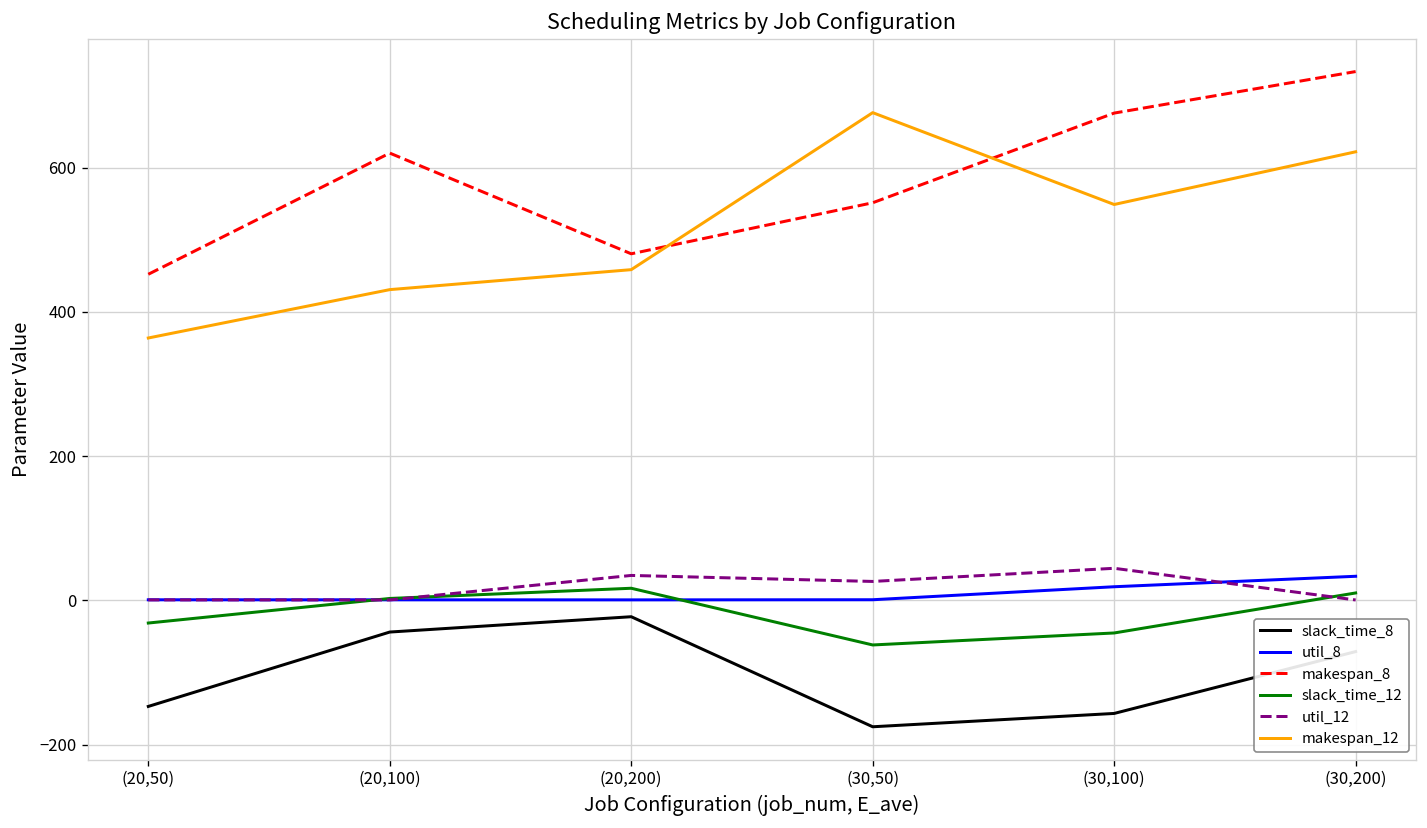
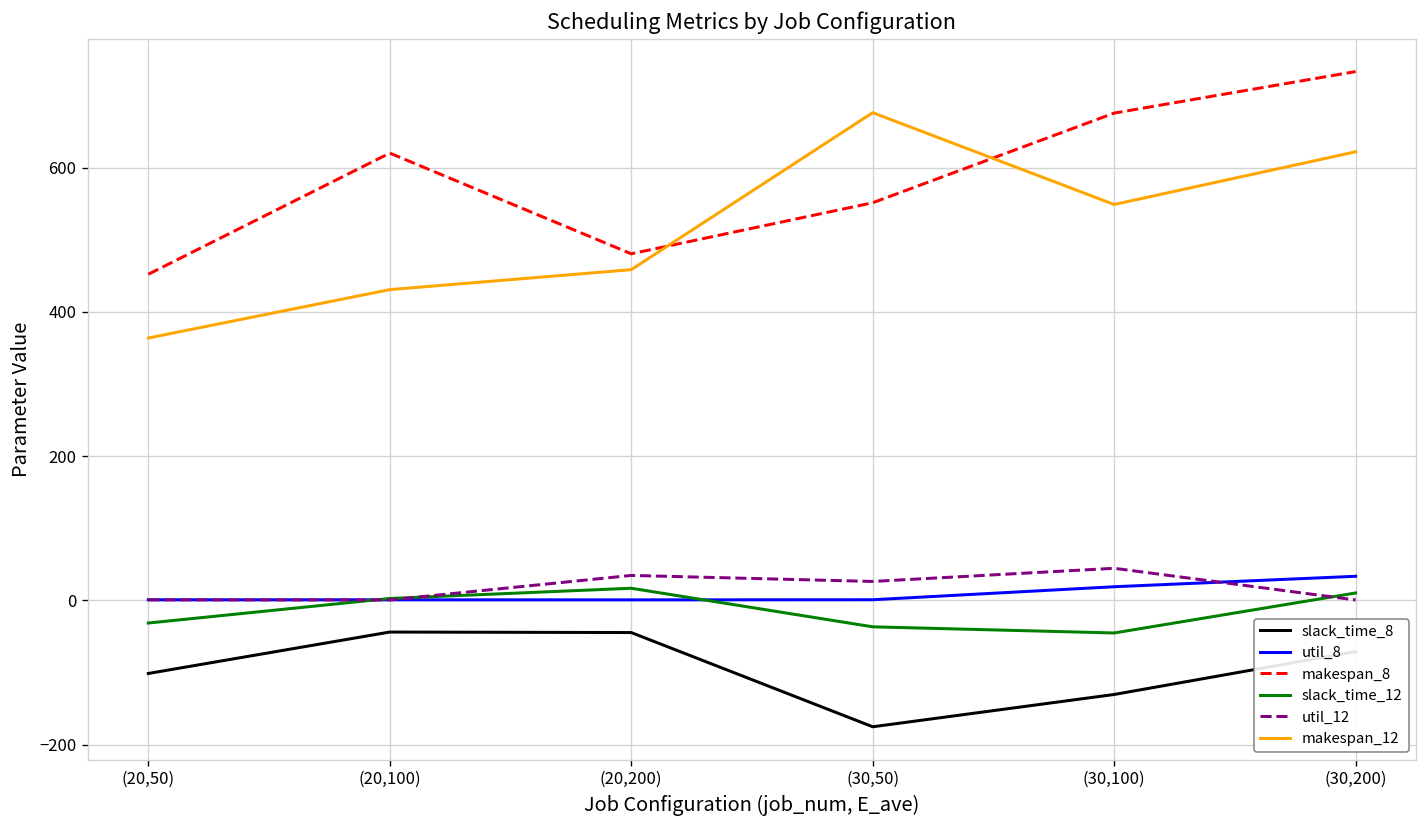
  {
    "slack_time_8": {
-     "(20,50)": -150,
+     "(20,50)": -100,
      "(20,100)": -40,
-     "(20,200)": -20,
+     "(20,200)": -40,
      "(30,50)": -180,
-     "(30,100)": -160
+     "(30,100)": -130
    },
    "util_8": {
      "(20,200)": 0,
      "(30,50)": 0,
      "(30,100)": 20,
      "(30,200)": 30
    },
    "makespan_8": {
      "(20,50)": 450,
      "(20,100)": 620,
      "(20,200)": 480,
      "(30,50)": 550,
      "(30,100)": 680,
      "(30,200)": 730
    },
    "slack_time_12": {
      "(20,50)": -30,
      "(20,200)": 20,
-     "(30,50)": -60,
+     "(30,50)": -40,
      "(30,100)": -50,
      "(30,200)": 10
    },
    "util_12": {
      "(20,200)": 30,
      "(30,50)": 30,
      "(30,100)": 40,
      "(30,200)": 0
    },
    "makespan_12": {
      "(20,50)": 360,
      "(20,100)": 430,
      "(20,200)": 460,
      "(30,50)": 680,
      "(30,100)": 550,
      "(30,200)": 620
    }
  }
